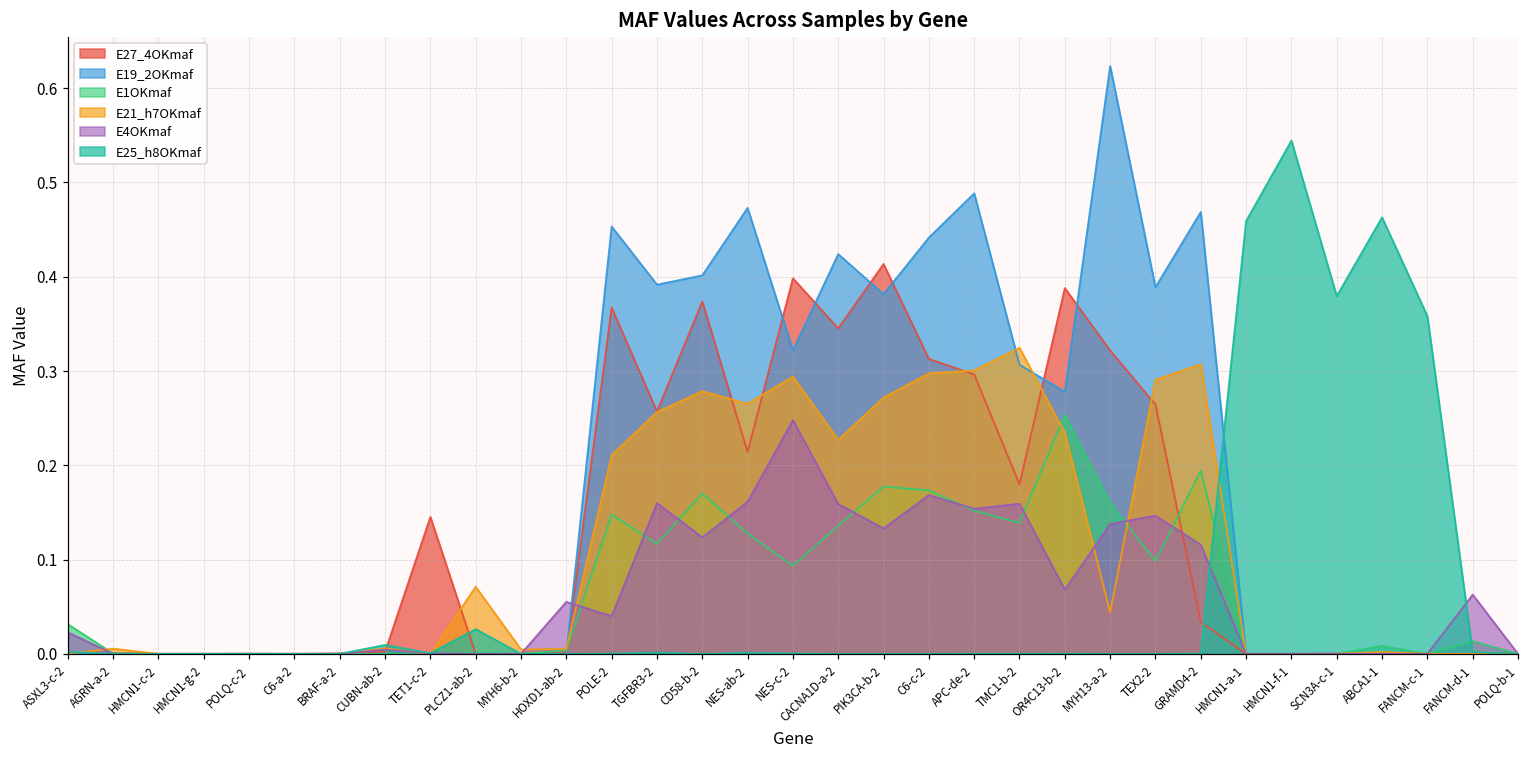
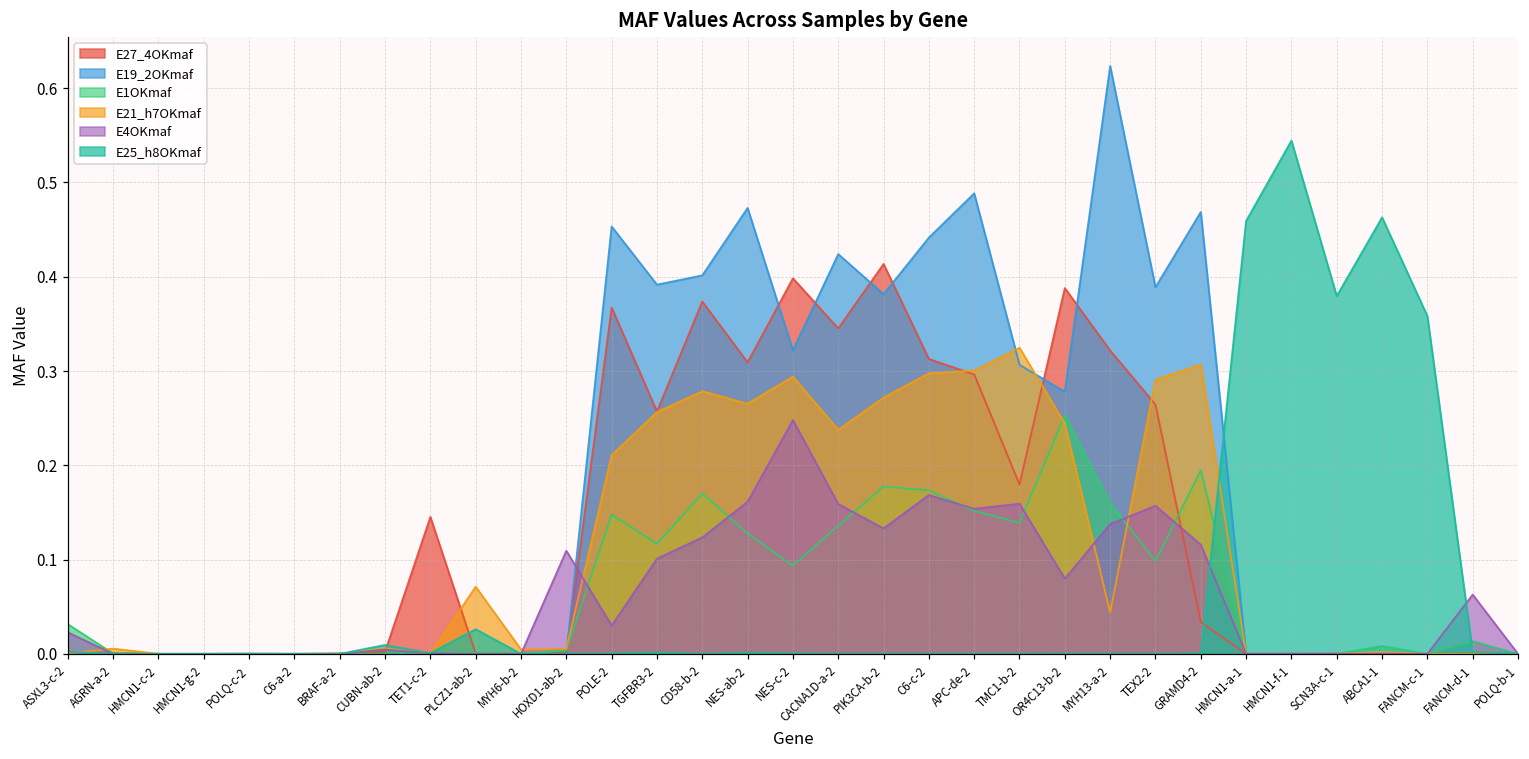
  {
    "E27_4OKmaf": {
      "TET1-c-2": 0.15,
      "POLE-2": 0.37,
      "CD58-b-2": 0.37,
-     "NES-ab-2": 0.21,
+     "NES-ab-2": 0.31,
      "NES-c-2": 0.40,
      "CACNA1D-a-2": 0.35,
      "PIK3CA-b-2": 0.41,
      "C6-c-2": 0.31,
      "APC-de-2": 0.30,
      "TMC1-b-2": 0.18,
      "OR4C13-b-2": 0.39,
      "MYH13-a-2": 0.32,
      "TEX2-2": 0.26,
      "GRAMD4-2": 0.03
    },
    "E19_2OKmaf": {
      "POLE-2": 0.45,
      "TGFBR3-2": 0.39,
      "CD58-b-2": 0.40,
      "NES-ab-2": 0.47,
      "NES-c-2": 0.32,
      "CACNA1D-a-2": 0.42,
      "PIK3CA-b-2": 0.38,
      "C6-c-2": 0.44,
      "APC-de-2": 0.49,
      "TMC1-b-2": 0.31,
      "OR4C13-b-2": 0.28,
      "MYH13-a-2": 0.62,
      "TEX2-2": 0.39,
      "GRAMD4-2": 0.47
    },
    "E21_h7OKmaf": {
      "AGRN-a-2": 0.01,
      "PLCZ1-ab-2": 0.07,
      "MYH6-b-2": 0.00,
      "POLE-2": 0.21,
      "CD58-b-2": 0.28,
      "NES-ab-2": 0.27,
      "NES-c-2": 0.29,
-     "CACNA1D-a-2": 0.23,
+     "CACNA1D-a-2": 0.24,
      "PIK3CA-b-2": 0.27,
      "C6-c-2": 0.30,
      "APC-de-2": 0.30,
      "TMC1-b-2": 0.32,
-     "OR4C13-b-2": 0.23,
+     "OR4C13-b-2": 0.24,
      "MYH13-a-2": 0.04,
      "TEX2-2": 0.29,
      "GRAMD4-2": 0.31
    },
    "E4OKmaf": {
      "ASXL3-c-2": 0.02,
-     "HOXD1-ab-2": 0.06,
-     "POLE-2": 0.04,
-     "TGFBR3-2": 0.16,
+     "HOXD1-ab-2": 0.11,
+     "POLE-2": 0.03,
+     "TGFBR3-2": 0.10,
      "CD58-b-2": 0.12,
      "NES-ab-2": 0.16,
      "NES-c-2": 0.25,
      "CACNA1D-a-2": 0.16,
      "PIK3CA-b-2": 0.13,
      "C6-c-2": 0.17,
      "TMC1-b-2": 0.16,
-     "OR4C13-b-2": 0.07,
+     "OR4C13-b-2": 0.08,
      "MYH13-a-2": 0.14,
-     "TEX2-2": 0.15,
+     "TEX2-2": 0.16,
      "GRAMD4-2": 0.12,
      "FANCM-d-1": 0.06
    }
  }
